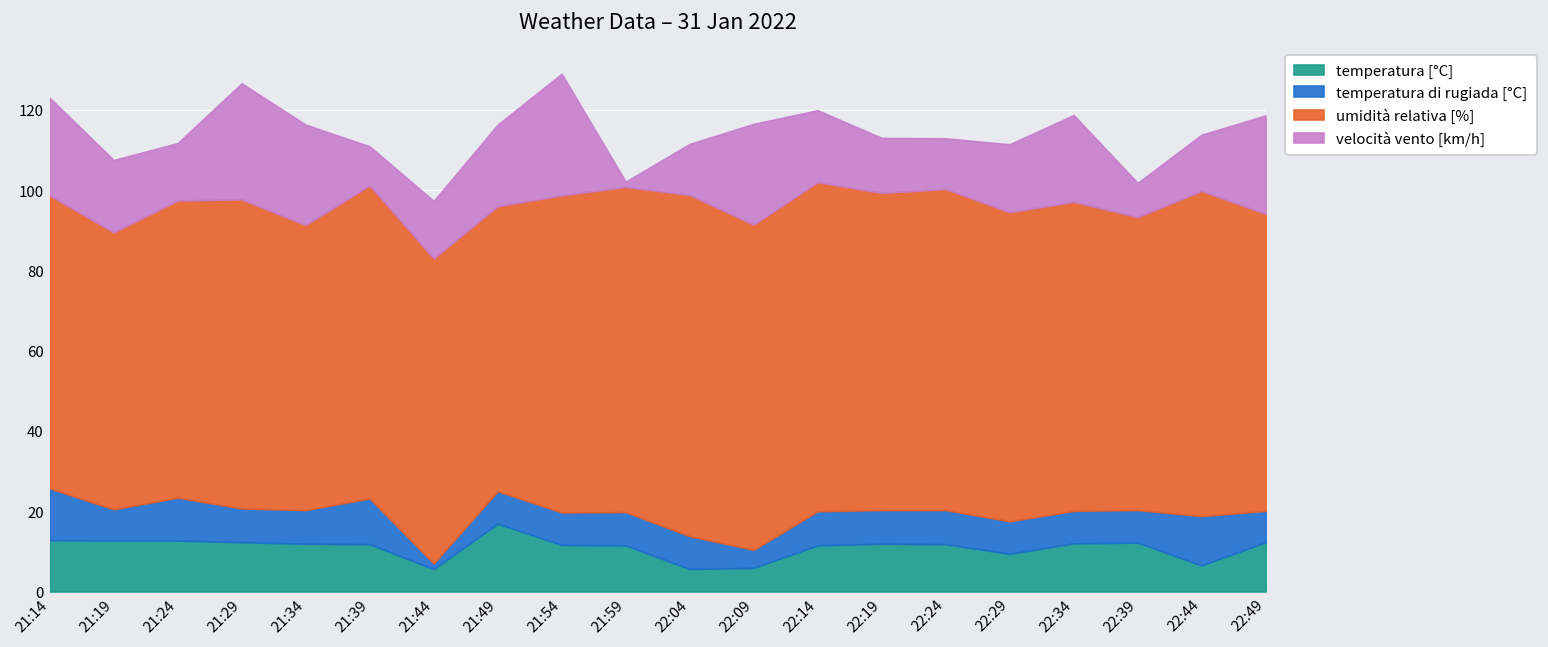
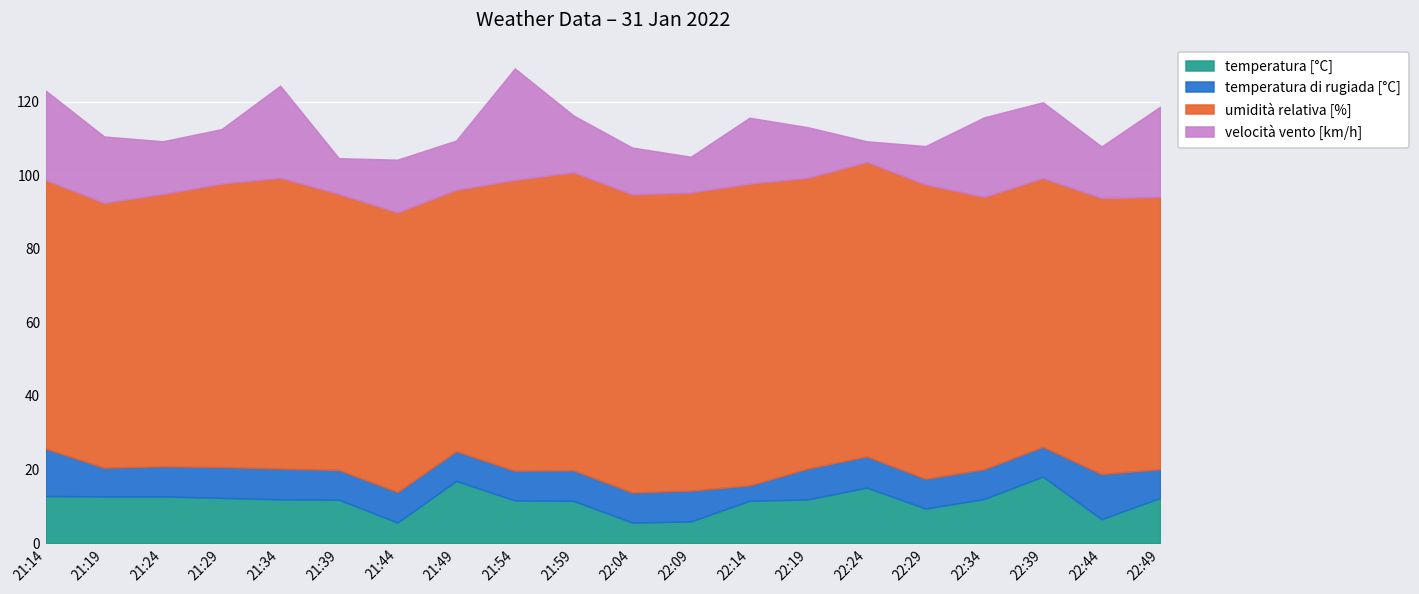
  {
    "temperatura [°C]": {
      "21:14": 13,
      "21:19": 13,
      "21:24": 13,
      "21:29": 12,
      "21:34": 12,
      "21:39": 12,
      "21:44": 6,
      "21:49": 17,
      "21:54": 12,
      "21:59": 12,
      "22:04": 6,
      "22:09": 6,
      "22:14": 12,
      "22:19": 12,
-     "22:24": 12,
+     "22:24": 15,
      "22:29": 9,
      "22:34": 12,
-     "22:39": 12,
+     "22:39": 18,
      "22:44": 7,
      "22:49": 12
    },
    "temperatura di rugiada [°C]": {
      "21:14": 13,
      "21:19": 8,
-     "21:24": 11,
+     "21:24": 8,
      "21:29": 8,
      "21:34": 8,
-     "21:39": 11,
-     "21:44": 1,
+     "21:39": 8,
+     "21:44": 8,
      "21:49": 8,
      "21:54": 8,
      "21:59": 8,
      "22:04": 8,
-     "22:09": 5,
-     "22:14": 9,
+     "22:09": 8,
+     "22:14": 4,
      "22:19": 8,
      "22:24": 9,
      "22:29": 8,
      "22:34": 8,
      "22:39": 8,
      "22:44": 12,
      "22:49": 8
    },
    "umidità relativa [%]": {
      "21:14": 73,
-     "21:19": 69,
+     "21:19": 72,
      "21:24": 74,
      "21:29": 77,
-     "21:34": 71,
-     "21:39": 78,
+     "21:34": 79,
+     "21:39": 75,
      "21:44": 76,
      "21:49": 71,
      "21:54": 79,
      "21:59": 81,
-     "22:04": 85,
+     "22:04": 81,
      "22:09": 81,
      "22:14": 82,
      "22:19": 79,
      "22:24": 80,
-     "22:29": 77,
-     "22:34": 77,
+     "22:29": 80,
+     "22:34": 74,
      "22:39": 73,
-     "22:44": 81,
+     "22:44": 75,
      "22:49": 74
    },
    "velocità vento [km/h]": {
      "21:14": 24,
      "21:19": 18,
      "21:24": 14,
-     "21:29": 29,
+     "21:29": 15,
      "21:34": 25,
      "21:39": 10,
      "21:44": 14,
-     "21:49": 20,
+     "21:49": 13,
      "21:54": 30,
-     "21:59": 1,
+     "21:59": 15,
      "22:04": 13,
-     "22:09": 25,
+     "22:09": 10,
      "22:14": 18,
      "22:19": 14,
-     "22:24": 13,
-     "22:29": 17,
+     "22:24": 6,
+     "22:29": 10,
      "22:34": 22,
-     "22:39": 9,
+     "22:39": 21,
      "22:44": 14,
      "22:49": 25
    }
  }
